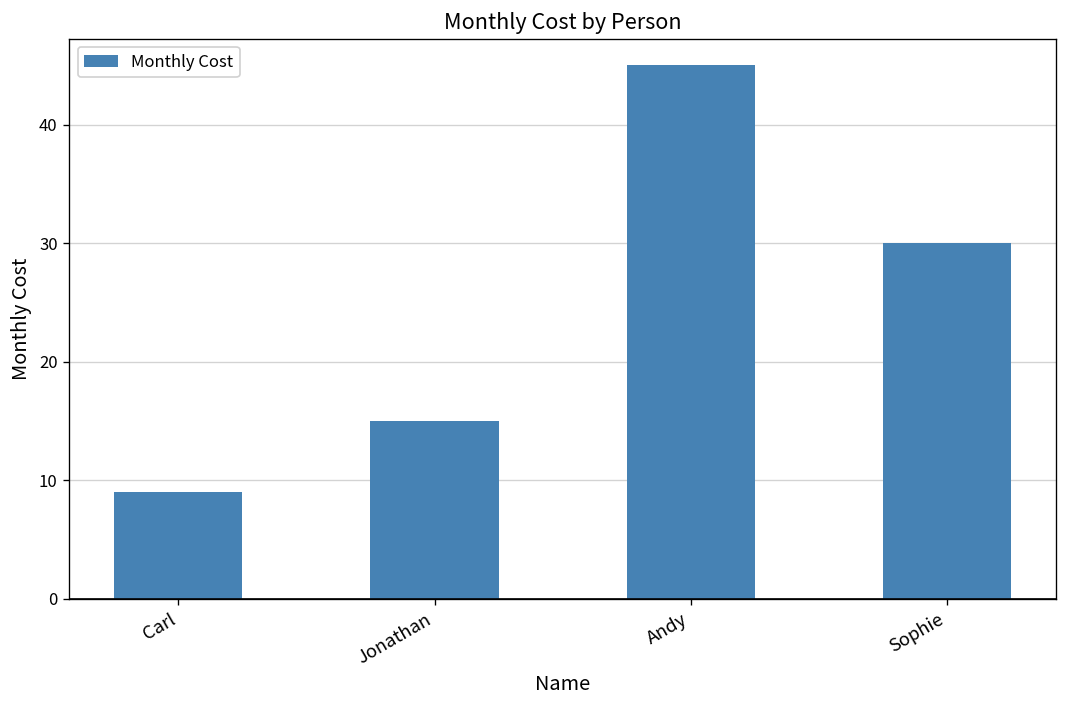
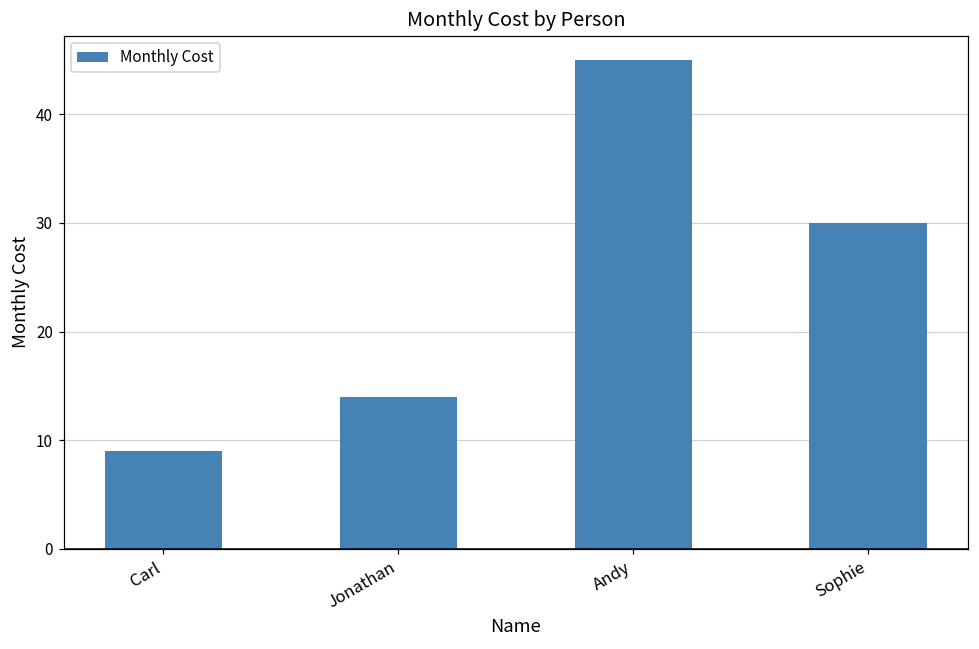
  {
    "Carl": 9,
-   "Jonathan": 15,
+   "Jonathan": 14,
    "Andy": 45,
    "Sophie": 30
  }
